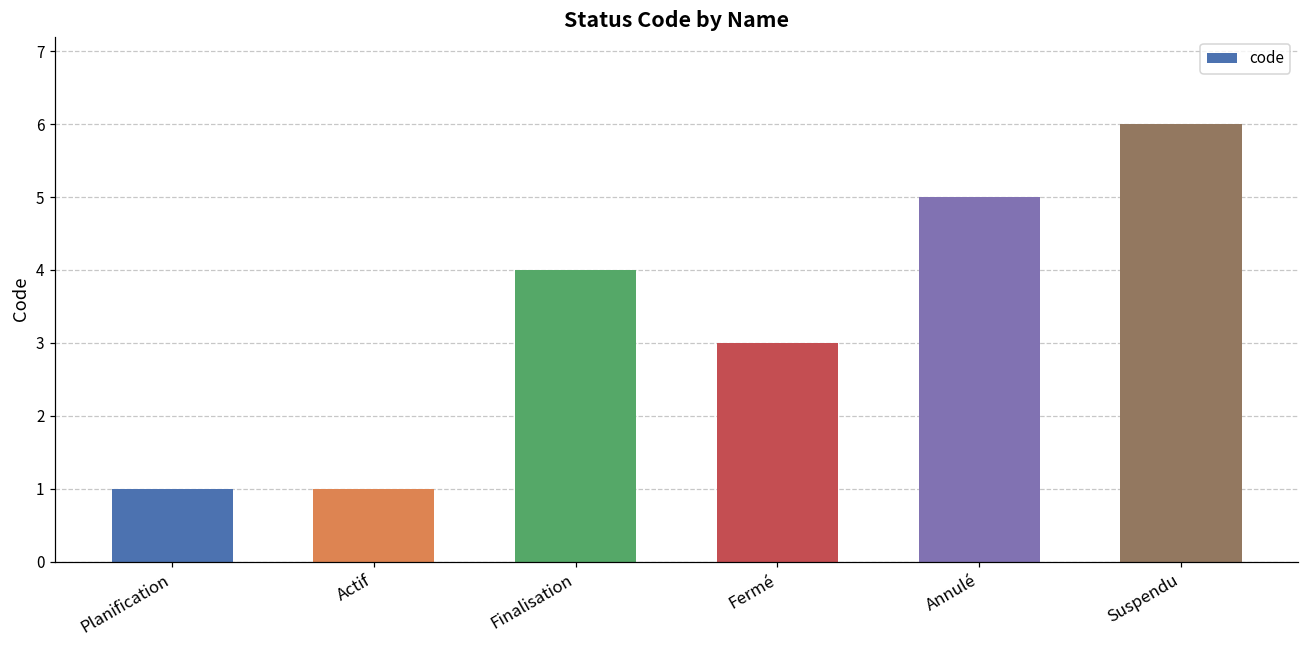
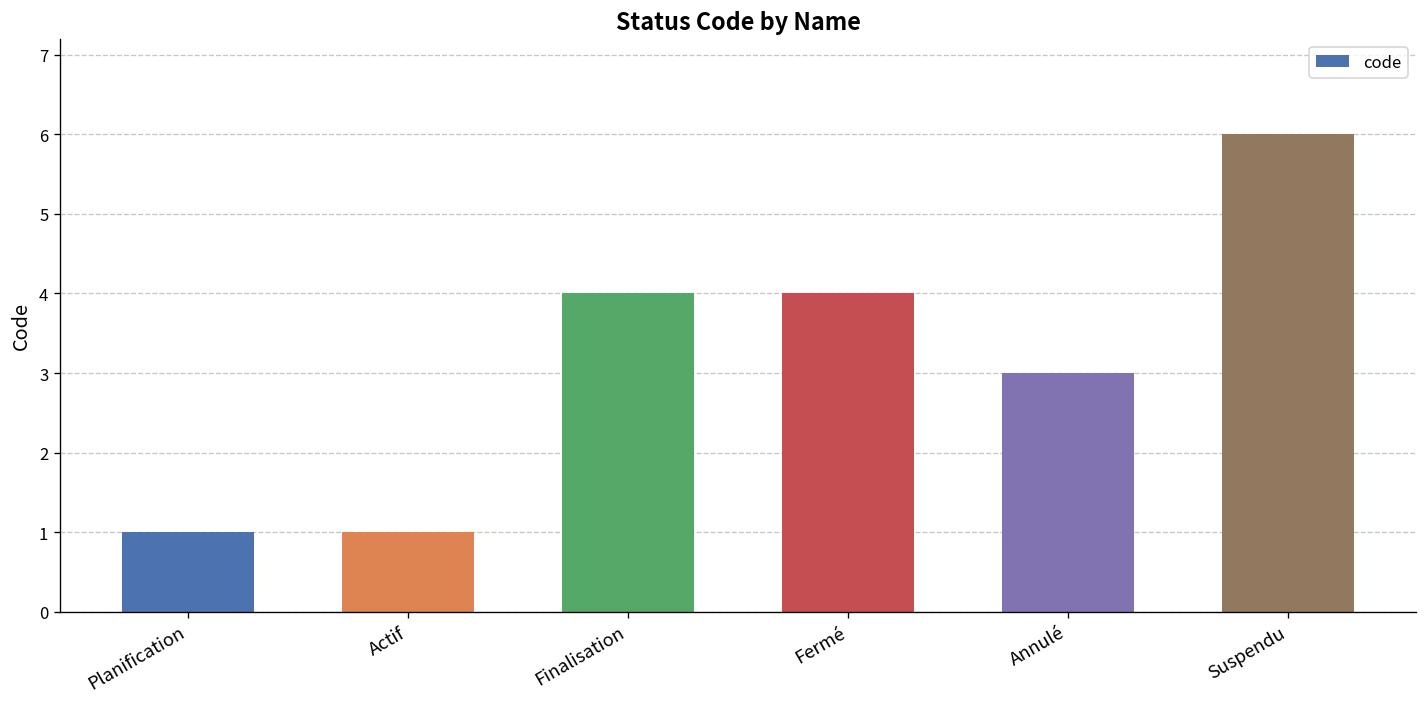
  {
    "Planification": 1,
    "Actif": 1,
    "Finalisation": 4,
-   "Fermé": 3,
-   "Annulé": 5,
+   "Fermé": 4,
+   "Annulé": 3,
    "Suspendu": 6
  }
